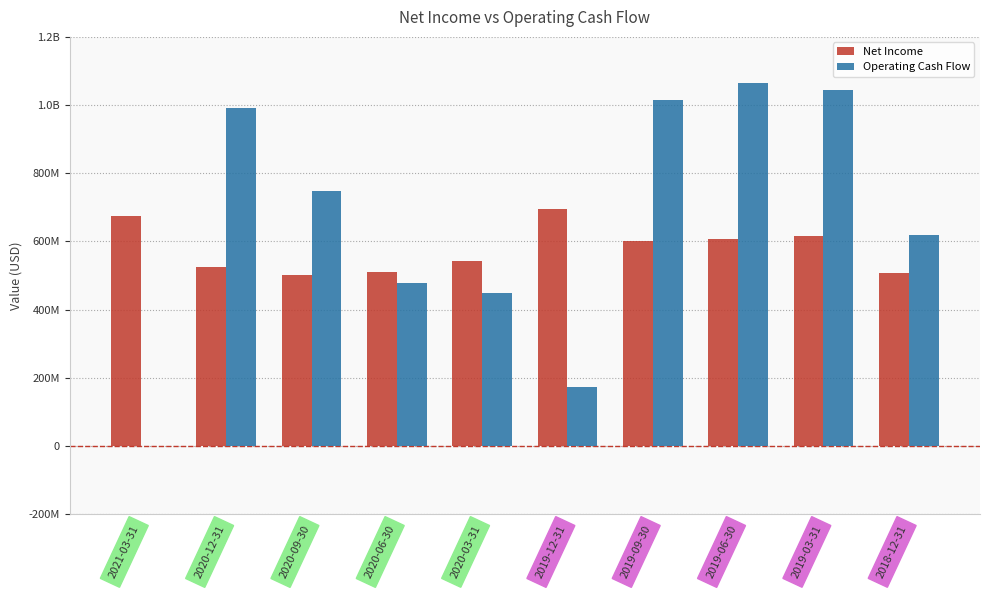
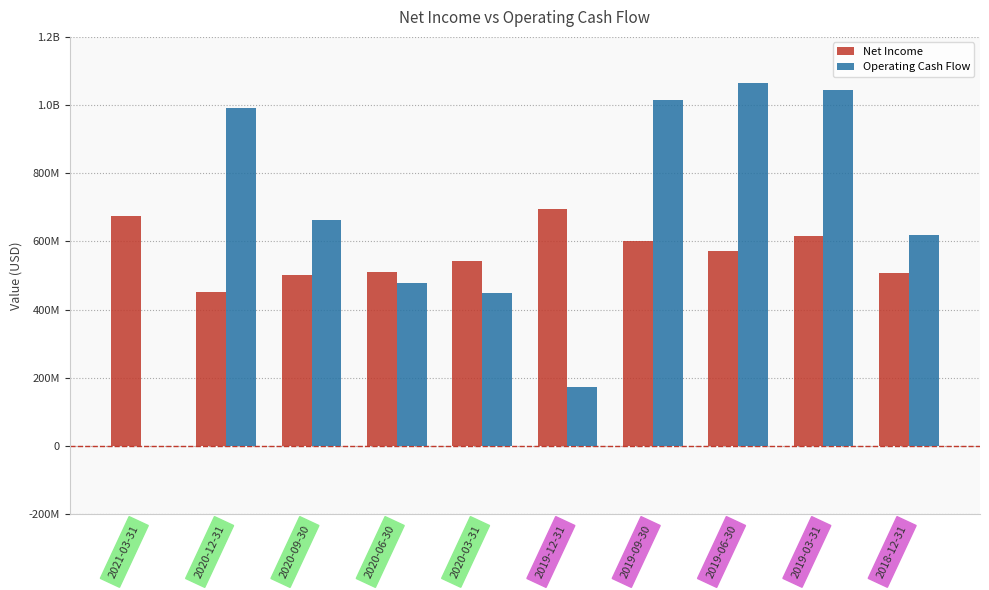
  {
    "Net Income": {
      "2021-03-31": 680000000,
-     "2020-12-31": 530000000,
+     "2020-12-31": 450000000,
      "2020-09-30": 500000000,
      "2020-06-30": 510000000,
      "2020-03-31": 540000000,
      "2019-12-31": 700000000,
      "2019-09-30": 600000000,
-     "2019-06-30": 610000000,
+     "2019-06-30": 570000000,
      "2019-03-31": 620000000,
      "2018-12-31": 510000000
    },
    "Operating Cash Flow": {
      "2021-03-31": 0,
      "2020-12-31": 990000000,
-     "2020-09-30": 750000000,
+     "2020-09-30": 660000000,
      "2020-06-30": 480000000,
      "2020-03-31": 450000000,
      "2019-12-31": 170000000,
      "2019-09-30": 1010000000,
      "2019-06-30": 1060000000,
      "2019-03-31": 1050000000,
      "2018-12-31": 620000000
    }
  }
